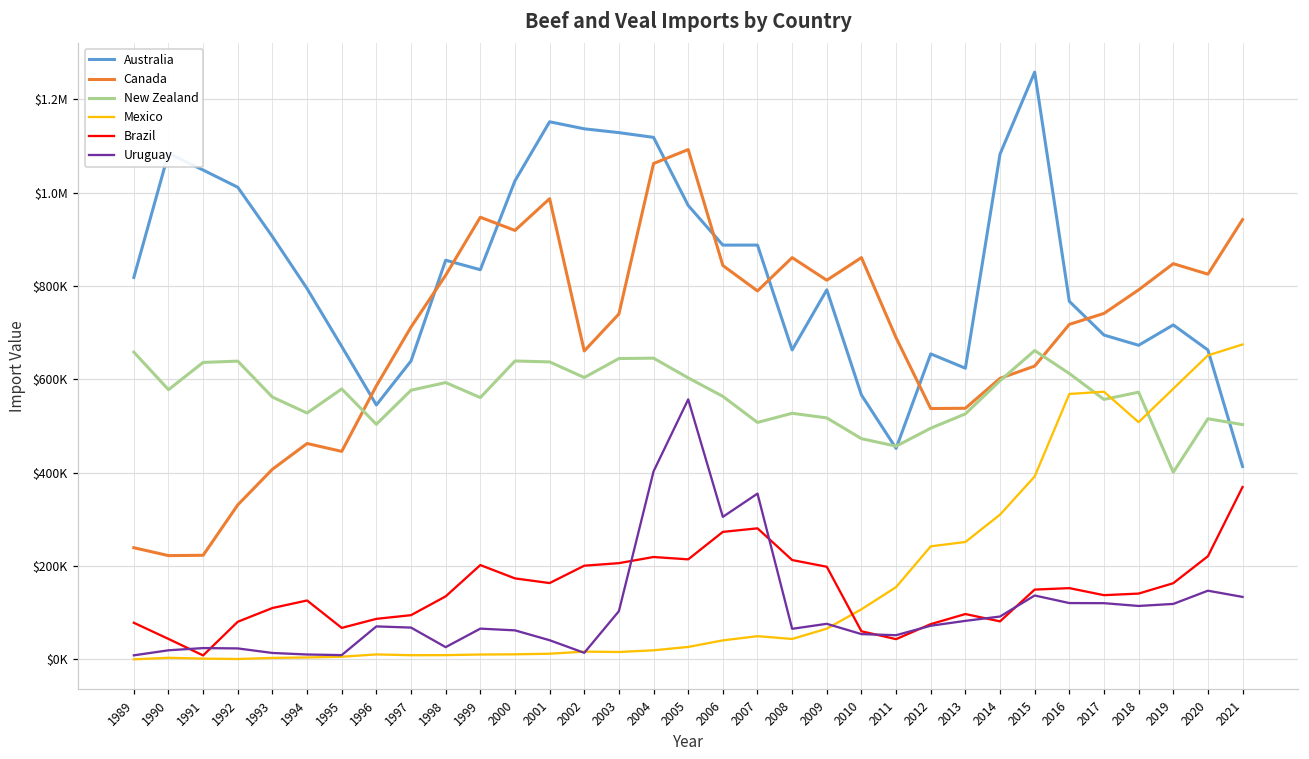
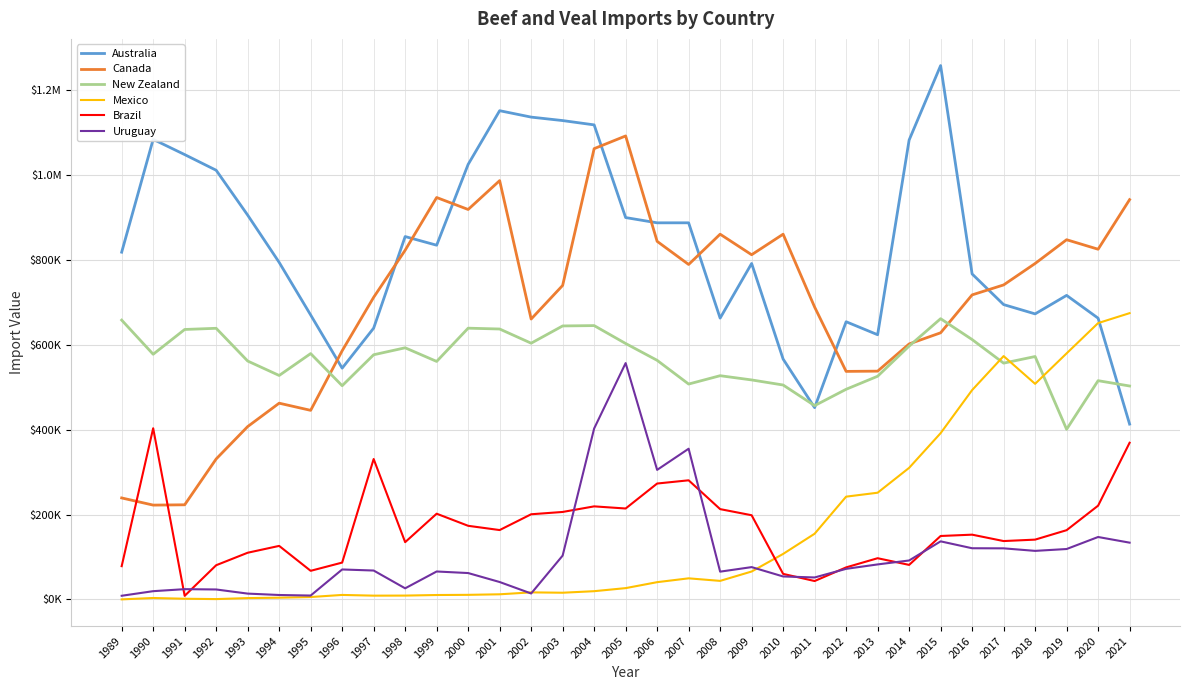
  {
    "Australia": {
      "1989": "$820000",
      "1991": "$1050000",
      "1992": "$1010000",
      "1993": "$910000",
      "1994": "$790000",
      "1995": "$670000",
      "1996": "$550000",
      "1997": "$640000",
      "1998": "$860000",
      "1999": "$830000",
      "2000": "$1030000",
      "2001": "$1150000",
      "2002": "$1140000",
      "2003": "$1130000",
      "2004": "$1120000",
-     "2005": "$970000",
+     "2005": "$900000",
      "2006": "$890000",
      "2007": "$890000",
      "2008": "$660000",
      "2009": "$790000",
      "2010": "$570000",
      "2012": "$650000",
      "2013": "$620000",
      "2014": "$1080000",
      "2015": "$1260000",
      "2016": "$770000",
      "2017": "$690000",
      "2018": "$670000",
      "2019": "$720000",
      "2020": "$660000",
      "2021": "$410000"
    },
    "Canada": {
      "1989": "$240000",
      "1990": "$220000",
      "1991": "$220000",
      "1992": "$330000",
      "1993": "$410000",
      "1994": "$460000",
      "1995": "$450000",
      "1996": "$590000",
      "1997": "$710000",
      "1998": "$820000",
      "1999": "$950000",
      "2000": "$920000",
      "2001": "$990000",
      "2002": "$660000",
      "2003": "$740000",
      "2004": "$1060000",
      "2005": "$1090000",
      "2006": "$840000",
      "2007": "$790000",
      "2008": "$860000",
      "2009": "$810000",
      "2010": "$860000",
      "2011": "$690000",
      "2012": "$540000",
      "2013": "$540000",
      "2015": "$630000",
      "2016": "$720000",
      "2017": "$740000",
      "2018": "$790000",
      "2019": "$850000",
      "2020": "$830000",
      "2021": "$940000"
    },
    "New Zealand": {
      "1989": "$660000",
      "1990": "$580000",
      "1991": "$640000",
      "1992": "$640000",
      "1993": "$560000",
      "1994": "$530000",
      "1995": "$580000",
      "1996": "$500000",
      "1997": "$580000",
      "1998": "$590000",
      "1999": "$560000",
      "2000": "$640000",
      "2001": "$640000",
      "2002": "$600000",
      "2003": "$640000",
      "2004": "$650000",
      "2005": "$600000",
      "2006": "$560000",
      "2007": "$510000",
      "2008": "$530000",
      "2009": "$520000",
-     "2010": "$470000",
+     "2010": "$510000",
      "2012": "$500000",
      "2013": "$530000",
      "2015": "$660000",
      "2016": "$610000",
      "2017": "$560000",
      "2018": "$570000",
      "2019": "$400000",
      "2020": "$520000",
      "2021": "$500000"
    },
    "Mexico": {
      "1989": "$0",
      "1990": "$0",
      "1991": "$0",
      "1992": "$0",
      "1993": "$0",
      "1994": "$0",
      "1996": "$10000",
      "1997": "$10000",
      "1998": "$10000",
      "1999": "$10000",
      "2000": "$10000",
      "2001": "$10000",
      "2003": "$20000",
      "2004": "$20000",
      "2005": "$30000",
      "2006": "$40000",
      "2007": "$50000",
      "2008": "$40000",
      "2009": "$70000",
      "2010": "$110000",
      "2011": "$150000",
      "2012": "$240000",
      "2013": "$250000",
      "2014": "$310000",
      "2015": "$390000",
-     "2016": "$570000",
+     "2016": "$490000",
      "2017": "$570000",
      "2018": "$510000",
      "2019": "$580000",
      "2020": "$650000",
      "2021": "$670000"
    },
    "Brazil": {
      "1989": "$80000",
-     "1990": "$40000",
+     "1990": "$400000",
      "1991": "$10000",
      "1992": "$80000",
      "1993": "$110000",
      "1994": "$130000",
      "1995": "$70000",
      "1996": "$90000",
-     "1997": "$90000",
+     "1997": "$330000",
      "1998": "$140000",
      "1999": "$200000",
      "2000": "$170000",
      "2001": "$160000",
      "2002": "$200000",
      "2003": "$210000",
      "2004": "$220000",
      "2005": "$210000",
      "2006": "$270000",
      "2007": "$280000",
      "2008": "$210000",
      "2009": "$200000",
      "2010": "$60000",
      "2011": "$40000",
      "2013": "$100000",
      "2014": "$80000",
      "2015": "$150000",
      "2016": "$150000",
      "2017": "$140000",
      "2018": "$140000",
      "2019": "$160000",
      "2020": "$220000",
      "2021": "$370000"
    },
    "Uruguay": {
      "1989": "$10000",
      "1990": "$20000",
      "1991": "$20000",
      "1992": "$20000",
      "1993": "$10000",
      "1994": "$10000",
      "1996": "$70000",
      "1997": "$70000",
      "1998": "$30000",
      "1999": "$70000",
      "2000": "$60000",
      "2001": "$40000",
      "2003": "$100000",
      "2004": "$400000",
      "2005": "$560000",
      "2006": "$310000",
      "2007": "$360000",
      "2008": "$70000",
      "2009": "$80000",
      "2010": "$50000",
      "2011": "$50000",
      "2013": "$80000",
      "2014": "$90000",
      "2015": "$140000",
      "2016": "$120000",
      "2017": "$120000",
      "2018": "$110000",
      "2019": "$120000",
      "2020": "$150000",
      "2021": "$130000"
    }
  }
